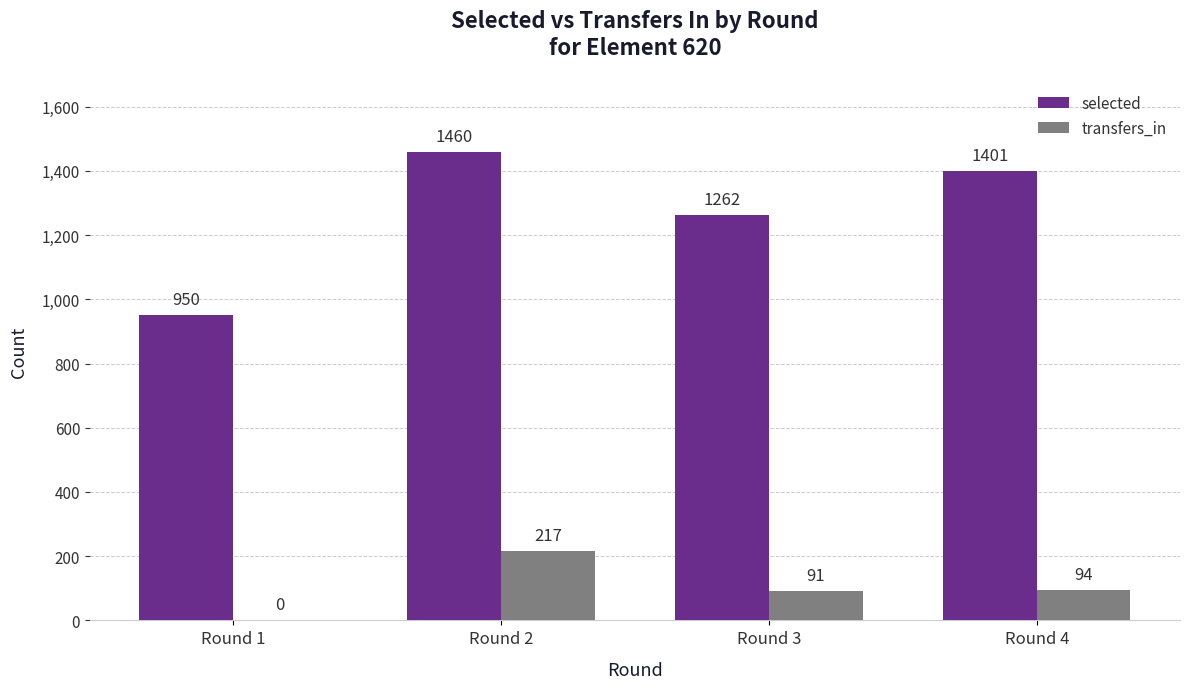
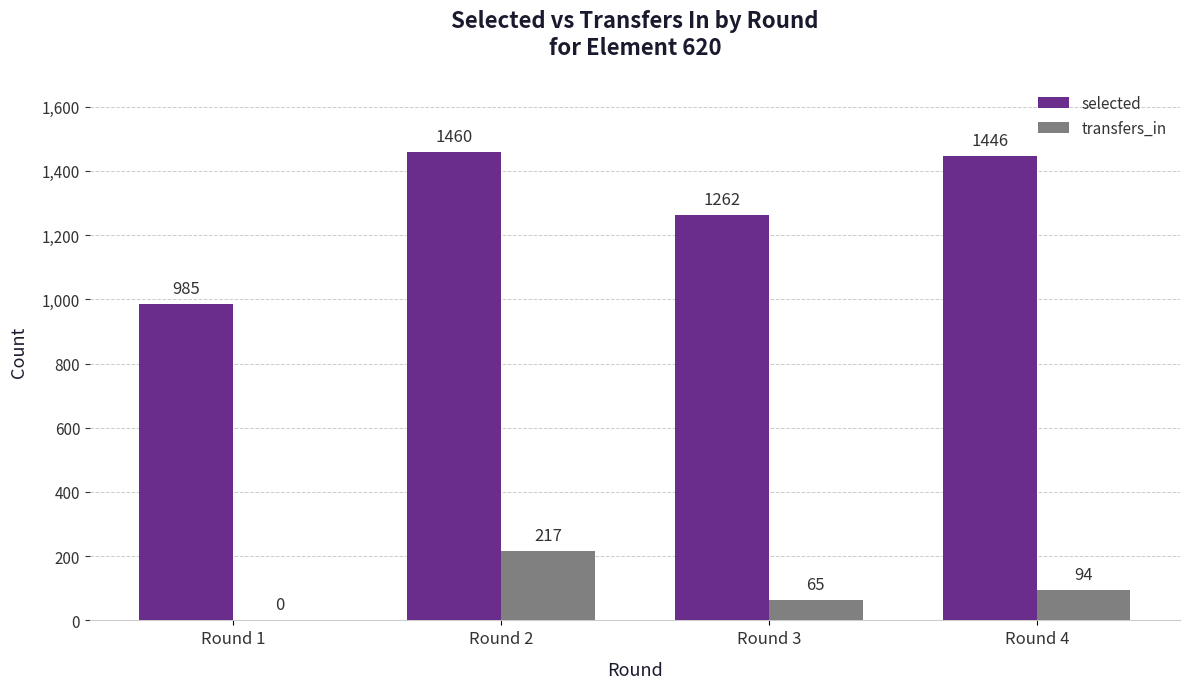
  {
    "selected": {
-     "Round 1": 950,
+     "Round 1": 985,
      "Round 2": 1460,
      "Round 3": 1262,
-     "Round 4": 1401
+     "Round 4": 1446
    },
    "transfers_in": {
      "Round 1": 0,
      "Round 2": 217,
-     "Round 3": 91,
+     "Round 3": 65,
      "Round 4": 94
    }
  }
